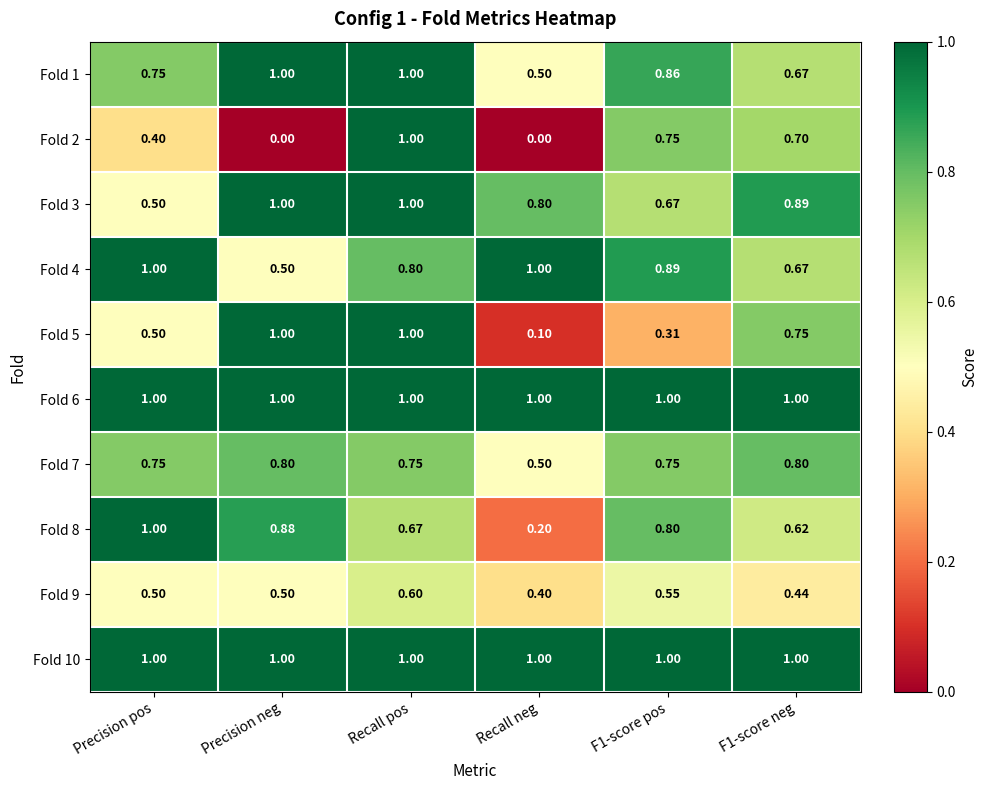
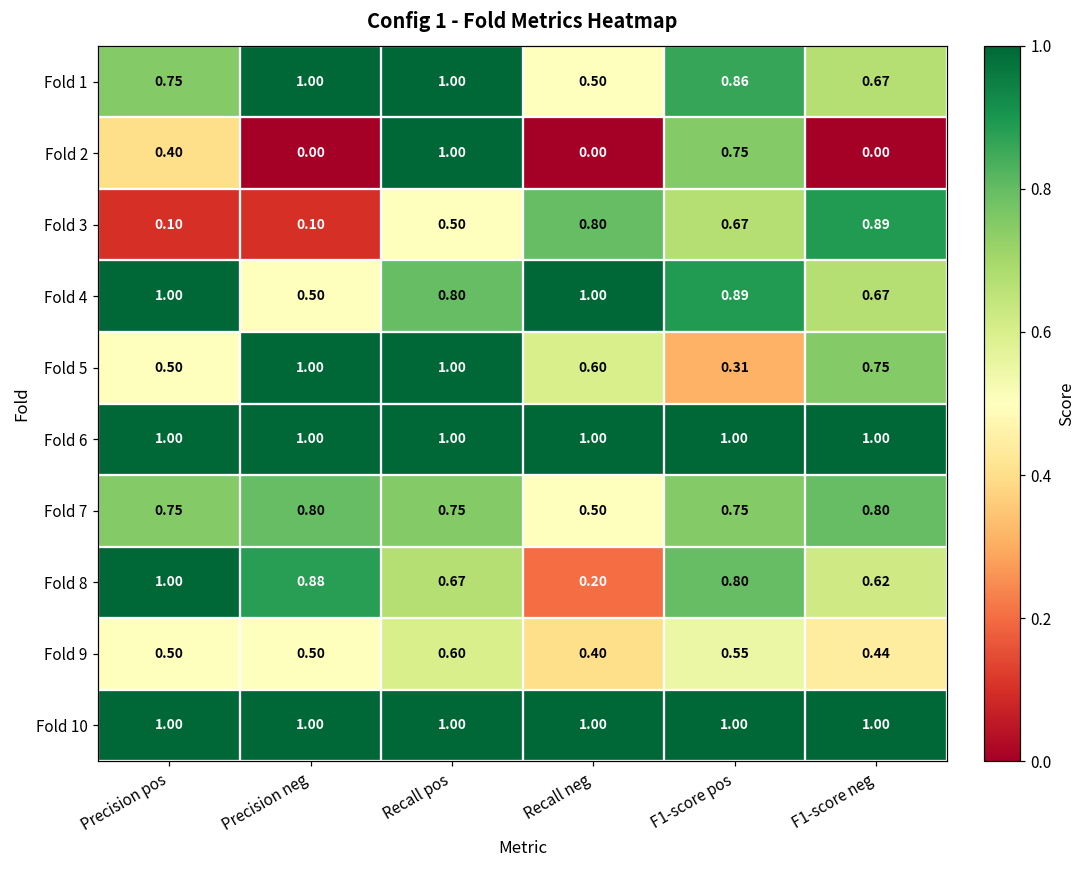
  {
    "Fold 1": {
      "Precision pos": 0.75,
      "Precision neg": 1.00,
      "Recall pos": 1.00,
      "Recall neg": 0.50,
      "F1-score pos": 0.86,
      "F1-score neg": 0.67
    },
    "Fold 2": {
      "Precision pos": 0.40,
      "Precision neg": 0.00,
      "Recall pos": 1.00,
      "Recall neg": 0.00,
      "F1-score pos": 0.75,
-     "F1-score neg": 0.70
+     "F1-score neg": 0.00
    },
    "Fold 3": {
-     "Precision pos": 0.50,
-     "Precision neg": 1.00,
-     "Recall pos": 1.00,
+     "Precision pos": 0.10,
+     "Precision neg": 0.10,
+     "Recall pos": 0.50,
      "Recall neg": 0.80,
      "F1-score pos": 0.67,
      "F1-score neg": 0.89
    },
    "Fold 4": {
      "Precision pos": 1.00,
      "Precision neg": 0.50,
      "Recall pos": 0.80,
      "Recall neg": 1.00,
      "F1-score pos": 0.89,
      "F1-score neg": 0.67
    },
    "Fold 5": {
      "Precision pos": 0.50,
      "Precision neg": 1.00,
      "Recall pos": 1.00,
-     "Recall neg": 0.10,
+     "Recall neg": 0.60,
      "F1-score pos": 0.31,
      "F1-score neg": 0.75
    },
    "Fold 6": {
      "Precision pos": 1.00,
      "Precision neg": 1.00,
      "Recall pos": 1.00,
      "Recall neg": 1.00,
      "F1-score pos": 1.00,
      "F1-score neg": 1.00
    },
    "Fold 7": {
      "Precision pos": 0.75,
      "Precision neg": 0.80,
      "Recall pos": 0.75,
      "Recall neg": 0.50,
      "F1-score pos": 0.75,
      "F1-score neg": 0.80
    },
    "Fold 8": {
      "Precision pos": 1.00,
      "Precision neg": 0.88,
      "Recall pos": 0.67,
      "Recall neg": 0.20,
      "F1-score pos": 0.80,
      "F1-score neg": 0.62
    },
    "Fold 9": {
      "Precision pos": 0.50,
      "Precision neg": 0.50,
      "Recall pos": 0.60,
      "Recall neg": 0.40,
      "F1-score pos": 0.55,
      "F1-score neg": 0.44
    },
    "Fold 10": {
      "Precision pos": 1.00,
      "Precision neg": 1.00,
      "Recall pos": 1.00,
      "Recall neg": 1.00,
      "F1-score pos": 1.00,
      "F1-score neg": 1.00
    }
  }
